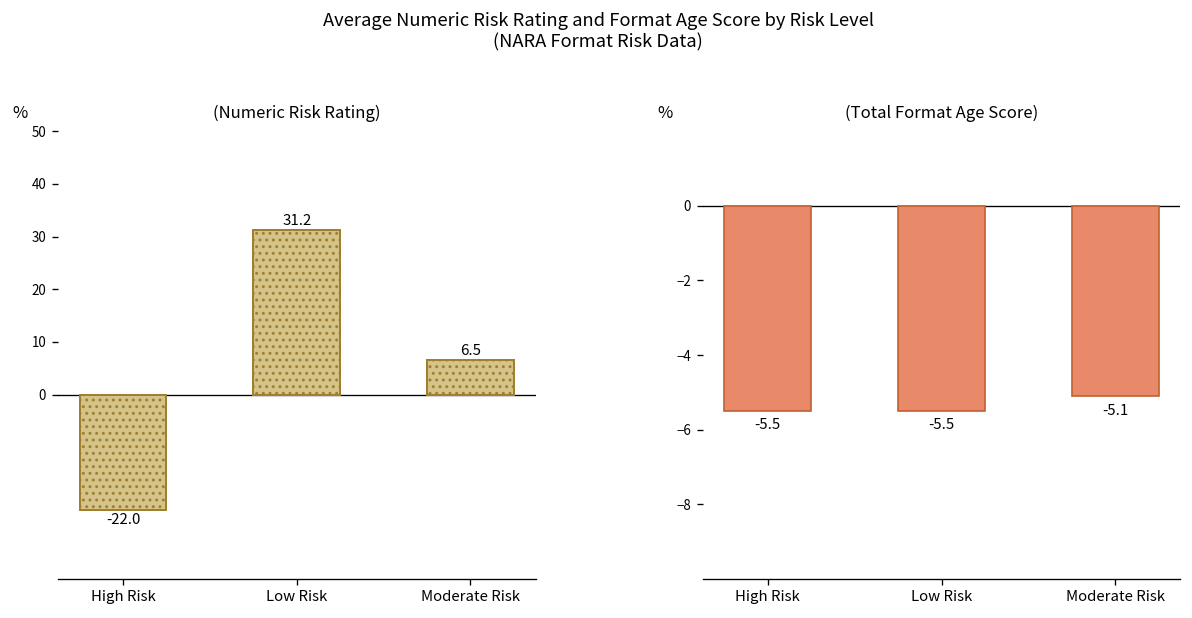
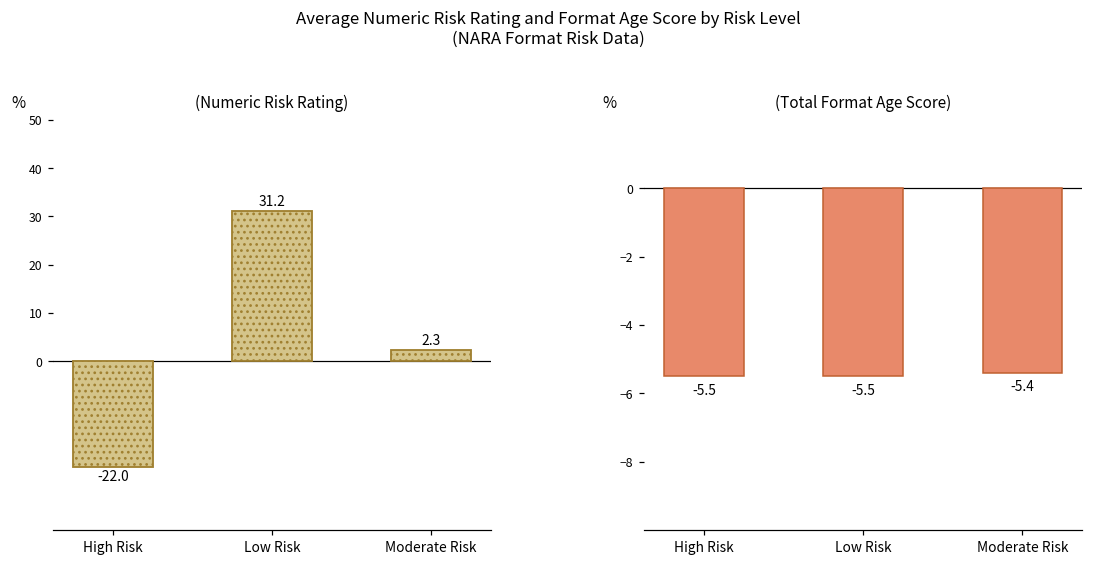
  {
    "(Numeric Risk Rating)": {
      "High Risk": -22.0,
      "Low Risk": 31.2,
-     "Moderate Risk": 6.5
+     "Moderate Risk": 2.3
    },
    "(Total Format Age Score)": {
      "High Risk": -5.5,
      "Low Risk": -5.5,
-     "Moderate Risk": -5.1
+     "Moderate Risk": -5.4
    }
  }
